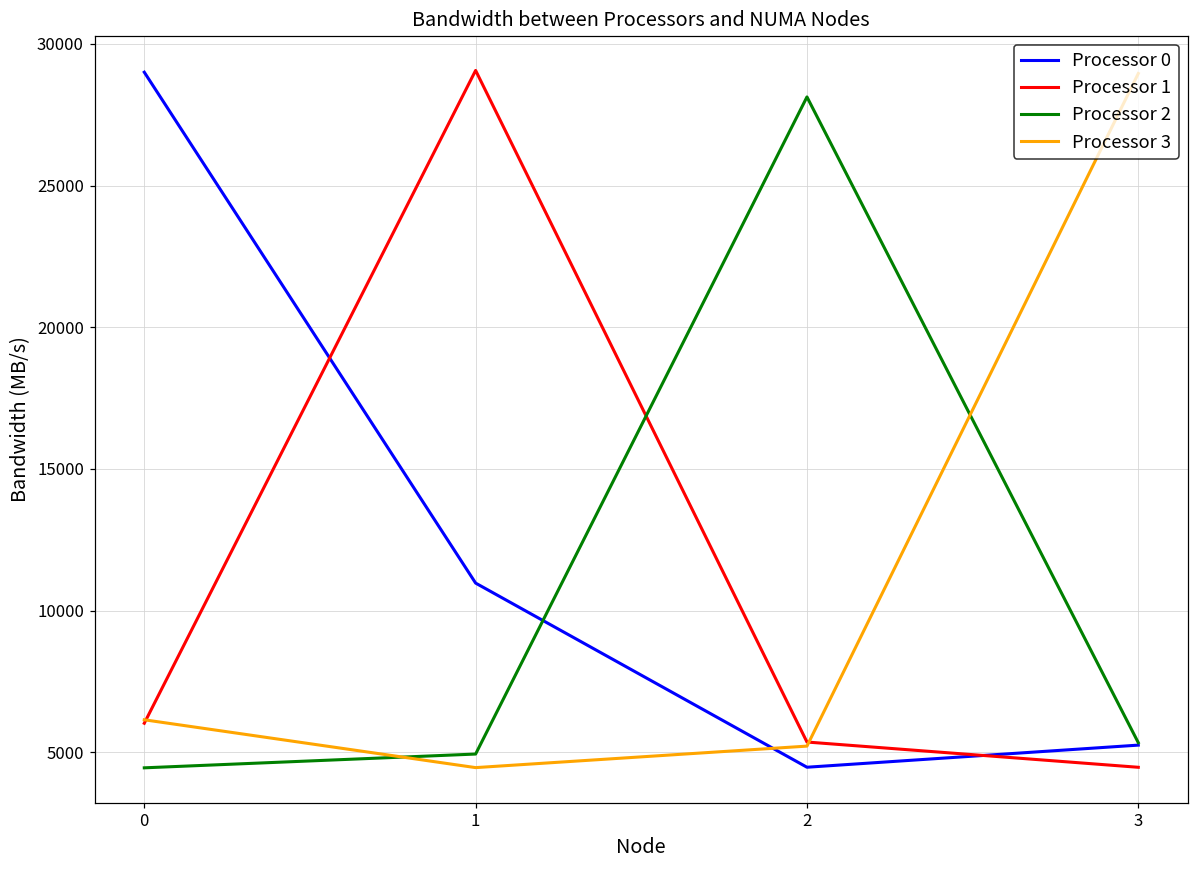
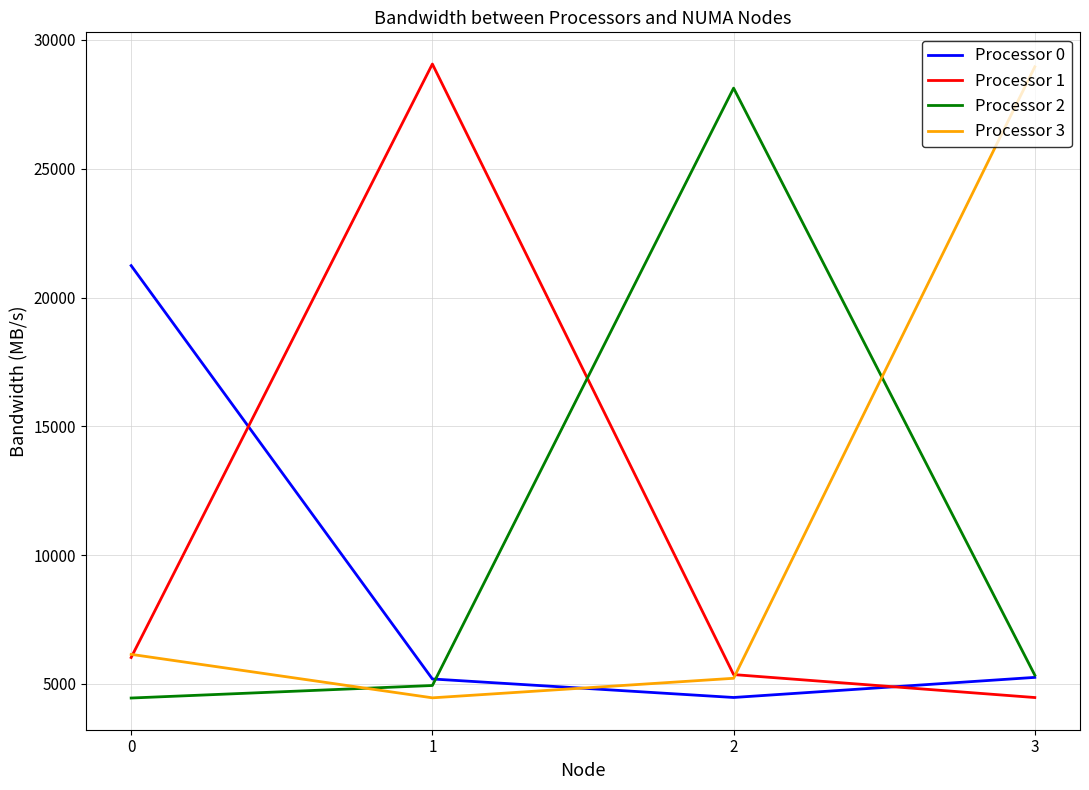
  {
    "Processor 0": {
-     "0": 29000,
-     "1": 11000,
+     "0": 21200,
+     "1": 5200,
      "2": 4500
    },
    "Processor 1": {
      "0": 6000,
      "1": 29100,
      "2": 5400,
      "3": 4500
    },
    "Processor 2": {
      "0": 4400,
      "1": 4900,
      "2": 28100
    },
    "Processor 3": {
      "0": 6100,
      "1": 4500,
      "2": 5200
    }
  }
